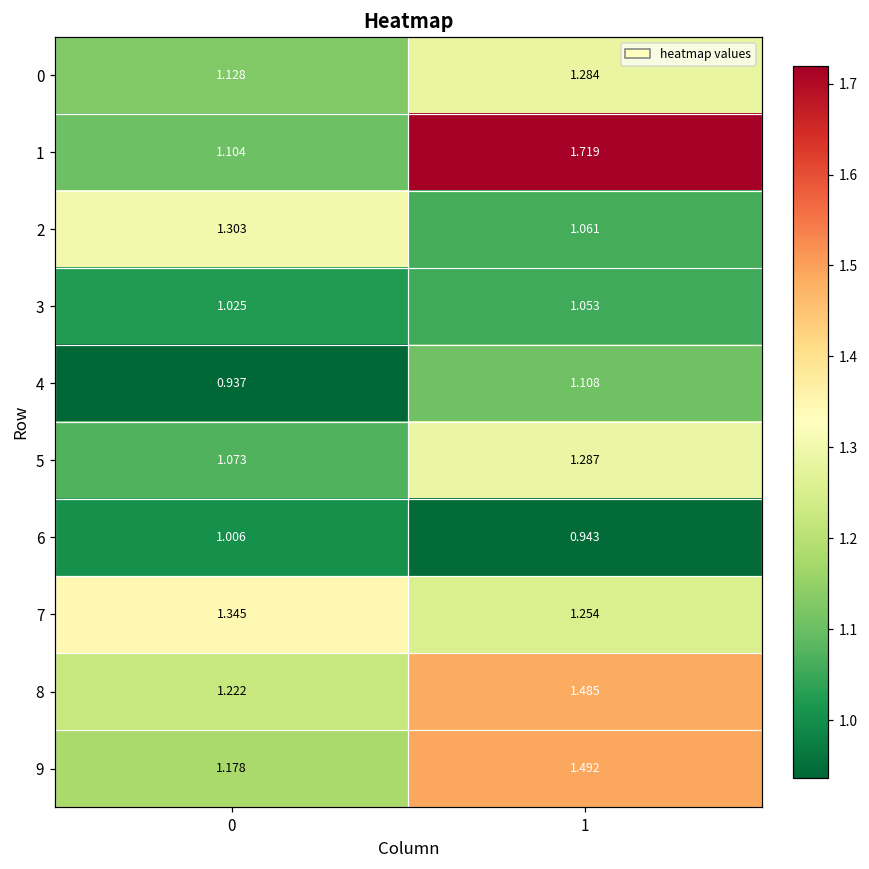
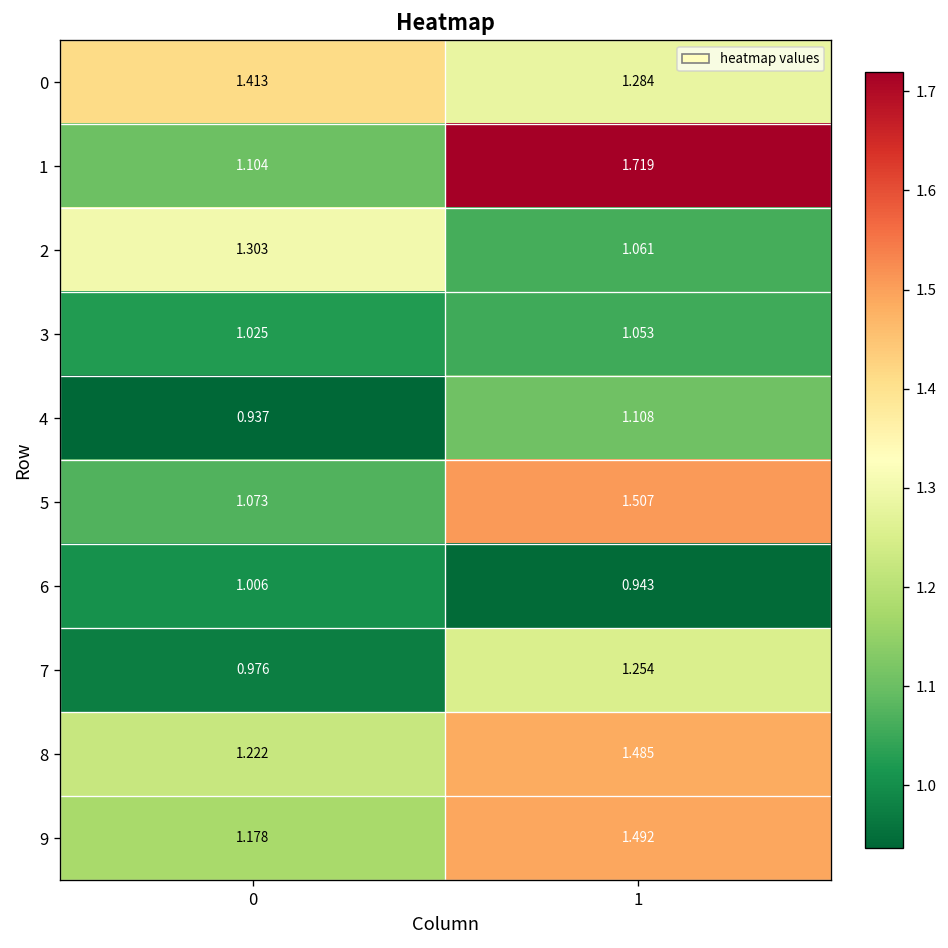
  {
    "0": {
-     "0": 1.128,
+     "0": 1.413,
      "1": 1.284
    },
    "1": {
      "0": 1.104,
      "1": 1.719
    },
    "2": {
      "0": 1.303,
      "1": 1.061
    },
    "3": {
      "0": 1.025,
      "1": 1.053
    },
    "4": {
      "0": 0.937,
      "1": 1.108
    },
    "5": {
      "0": 1.073,
-     "1": 1.287
+     "1": 1.507
    },
    "6": {
      "0": 1.006,
      "1": 0.943
    },
    "7": {
-     "0": 1.345,
+     "0": 0.976,
      "1": 1.254
    },
    "8": {
      "0": 1.222,
      "1": 1.485
    },
    "9": {
      "0": 1.178,
      "1": 1.492
    }
  }
